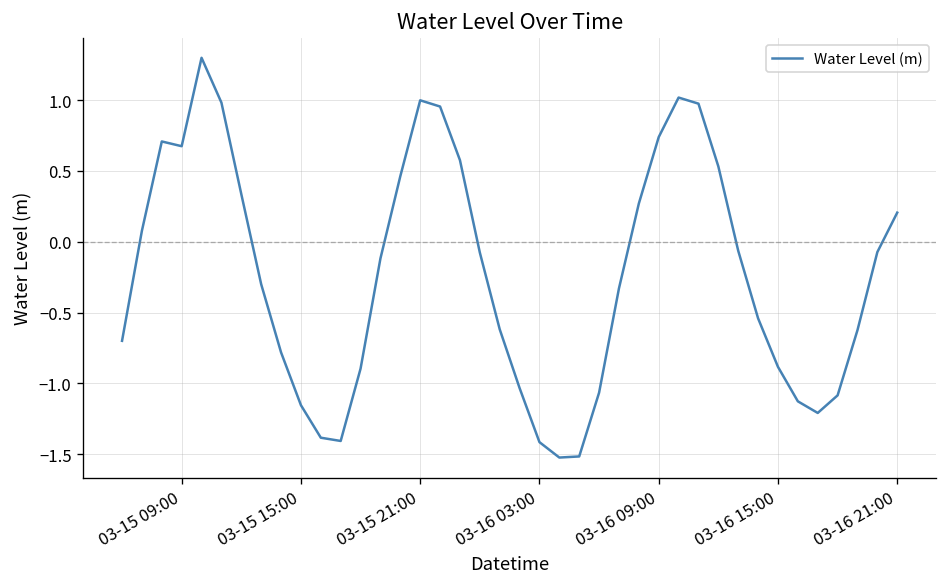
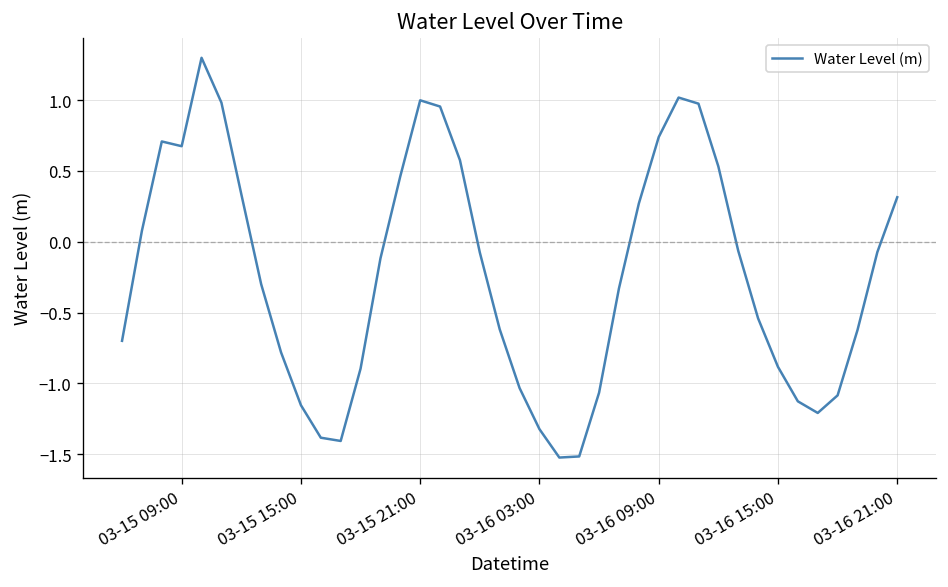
  {
    "03-15 09:00": 0.67,
    "03-15 15:00": -1.15,
    "03-15 21:00": 1.00,
-   "03-16 03:00": -1.42,
+   "03-16 03:00": -1.32,
    "03-16 09:00": 0.74,
    "03-16 15:00": -0.88,
-   "03-16 21:00": 0.21
+   "03-16 21:00": 0.31
  }
